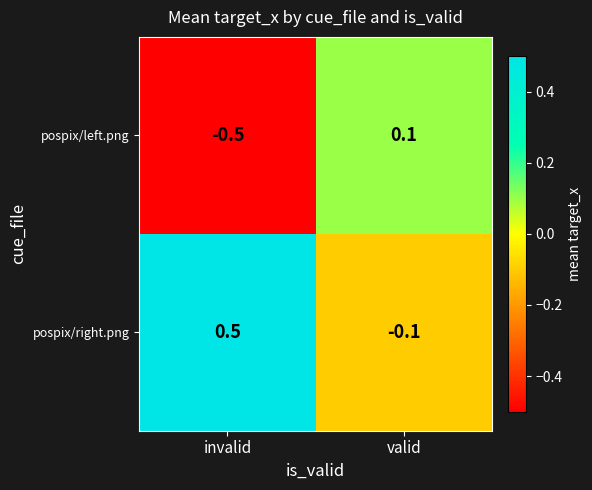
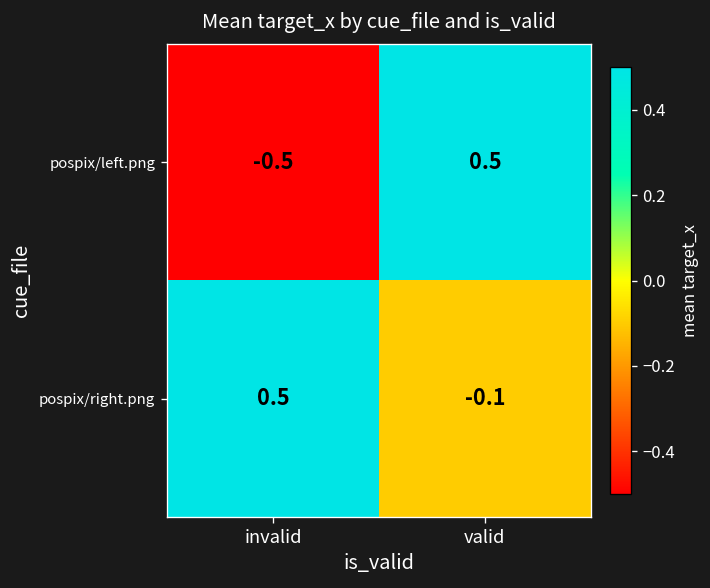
  {
    "pospix/left.png": {
      "invalid": -0.5,
-     "valid": 0.1
+     "valid": 0.5
    },
    "pospix/right.png": {
      "invalid": 0.5,
      "valid": -0.1
    }
  }
